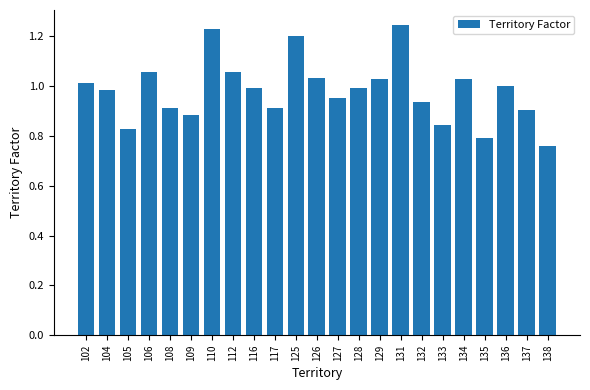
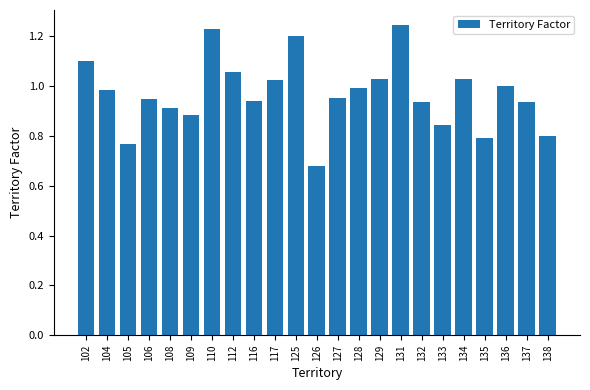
  {
-   "102": 1.01,
+   "102": 1.10,
    "104": 0.98,
-   "105": 0.83,
-   "106": 1.05,
+   "105": 0.77,
+   "106": 0.95,
    "108": 0.91,
    "109": 0.88,
    "110": 1.23,
    "112": 1.06,
-   "116": 0.99,
-   "117": 0.91,
+   "116": 0.94,
+   "117": 1.02,
    "125": 1.20,
-   "126": 1.03,
+   "126": 0.68,
    "127": 0.95,
    "128": 0.99,
    "129": 1.03,
    "131": 1.24,
    "132": 0.94,
    "133": 0.84,
    "134": 1.03,
    "135": 0.79,
    "136": 1.00,
-   "137": 0.90,
-   "138": 0.76
+   "137": 0.94,
+   "138": 0.80
  }
